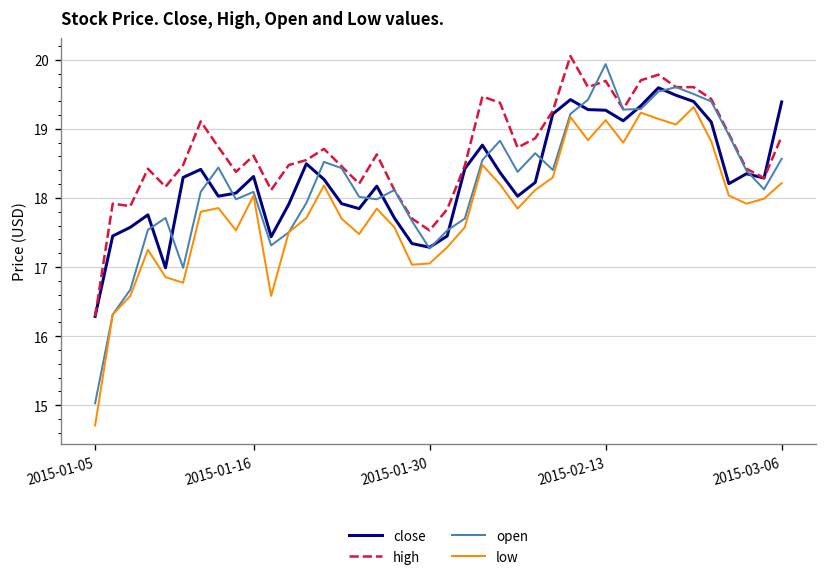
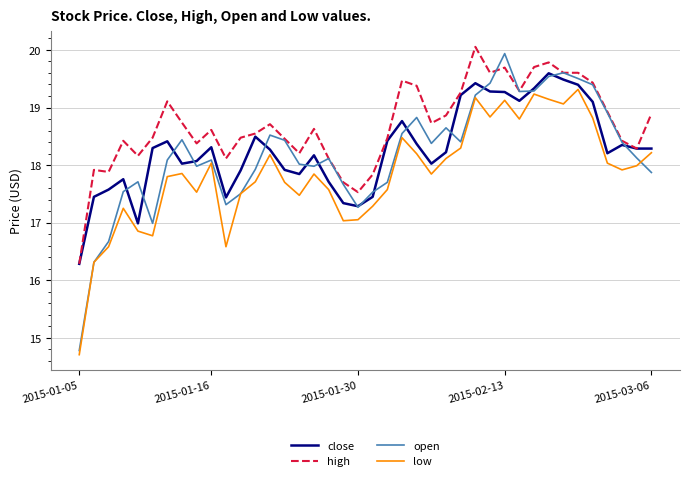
  {
    "close": {
      "2015-01-16": 18.3,
      "2015-02-13": 19.3,
-     "2015-03-06": 19.4
+     "2015-03-06": 18.3
    },
    "high": {
      "2015-01-16": 18.6,
      "2015-01-30": 17.5,
      "2015-02-13": 19.7,
      "2015-03-06": 18.9
    },
    "open": {
-     "2015-01-05": 15.0,
+     "2015-01-05": 14.8,
      "2015-01-16": 18.1,
      "2015-02-13": 19.9,
-     "2015-03-06": 18.6
+     "2015-03-06": 17.9
    },
    "low": {
      "2015-01-05": 14.7,
      "2015-01-16": 18.0,
      "2015-01-30": 17.1,
      "2015-02-13": 19.1,
      "2015-03-06": 18.2
    }
  }
